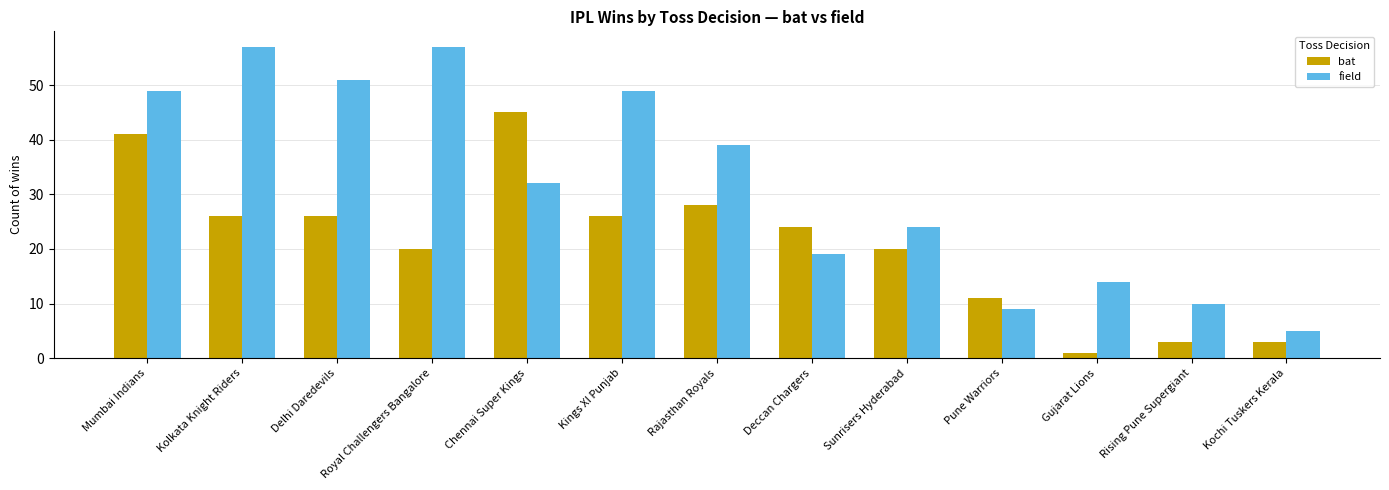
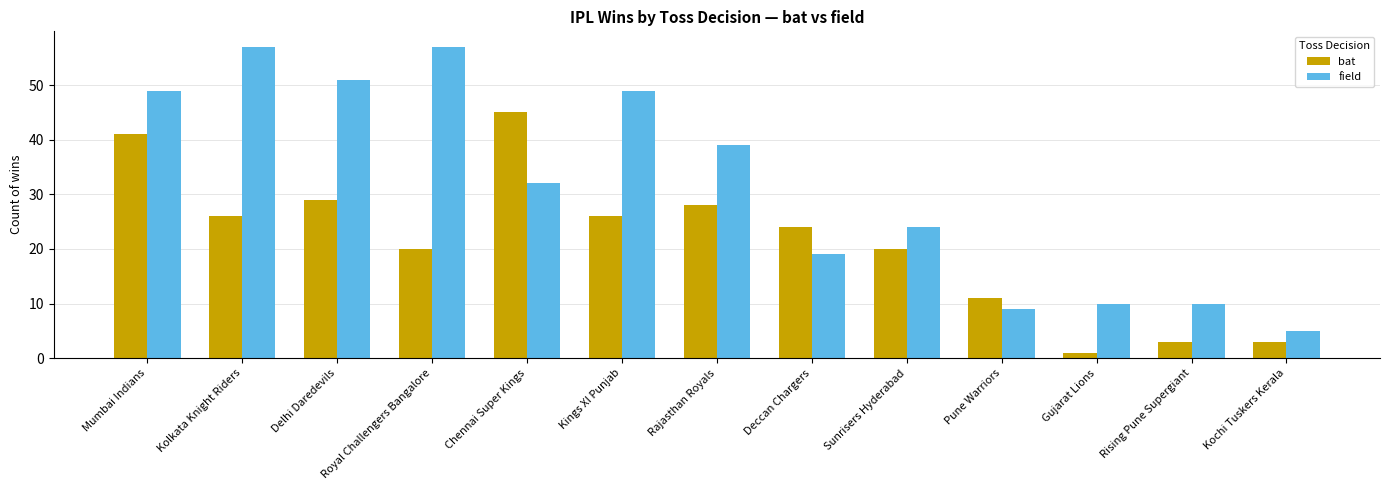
  {
    "bat": {
      "Mumbai Indians": 41,
      "Kolkata Knight Riders": 26,
-     "Delhi Daredevils": 26,
+     "Delhi Daredevils": 29,
      "Royal Challengers Bangalore": 20,
      "Chennai Super Kings": 45,
      "Kings XI Punjab": 26,
      "Rajasthan Royals": 28,
      "Deccan Chargers": 24,
      "Sunrisers Hyderabad": 20,
      "Pune Warriors": 11,
      "Gujarat Lions": 1,
      "Rising Pune Supergiant": 3,
      "Kochi Tuskers Kerala": 3
    },
    "field": {
      "Mumbai Indians": 49,
      "Kolkata Knight Riders": 57,
      "Delhi Daredevils": 51,
      "Royal Challengers Bangalore": 57,
      "Chennai Super Kings": 32,
      "Kings XI Punjab": 49,
      "Rajasthan Royals": 39,
      "Deccan Chargers": 19,
      "Sunrisers Hyderabad": 24,
      "Pune Warriors": 9,
-     "Gujarat Lions": 14,
+     "Gujarat Lions": 10,
      "Rising Pune Supergiant": 10,
      "Kochi Tuskers Kerala": 5
    }
  }
